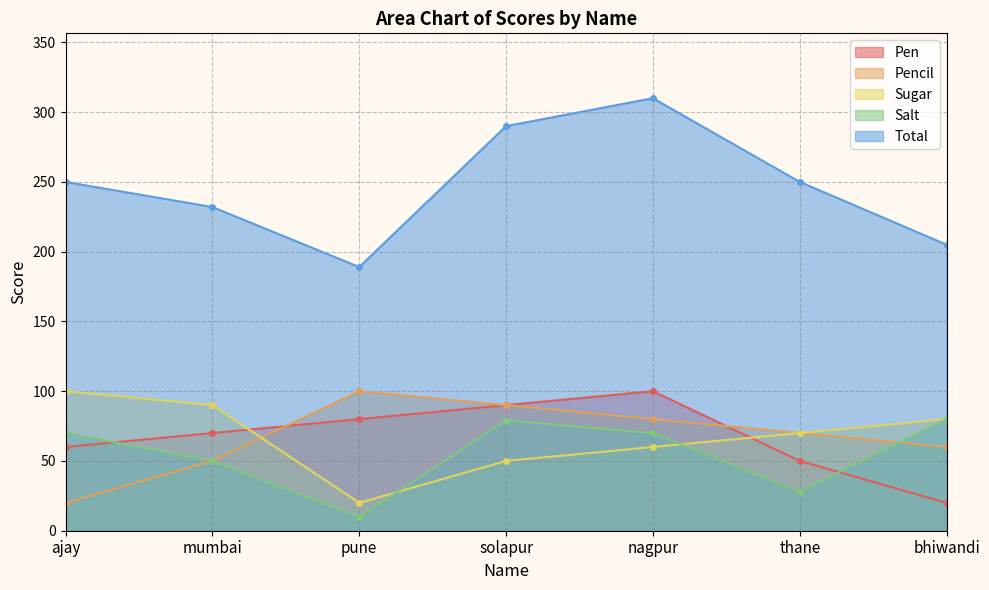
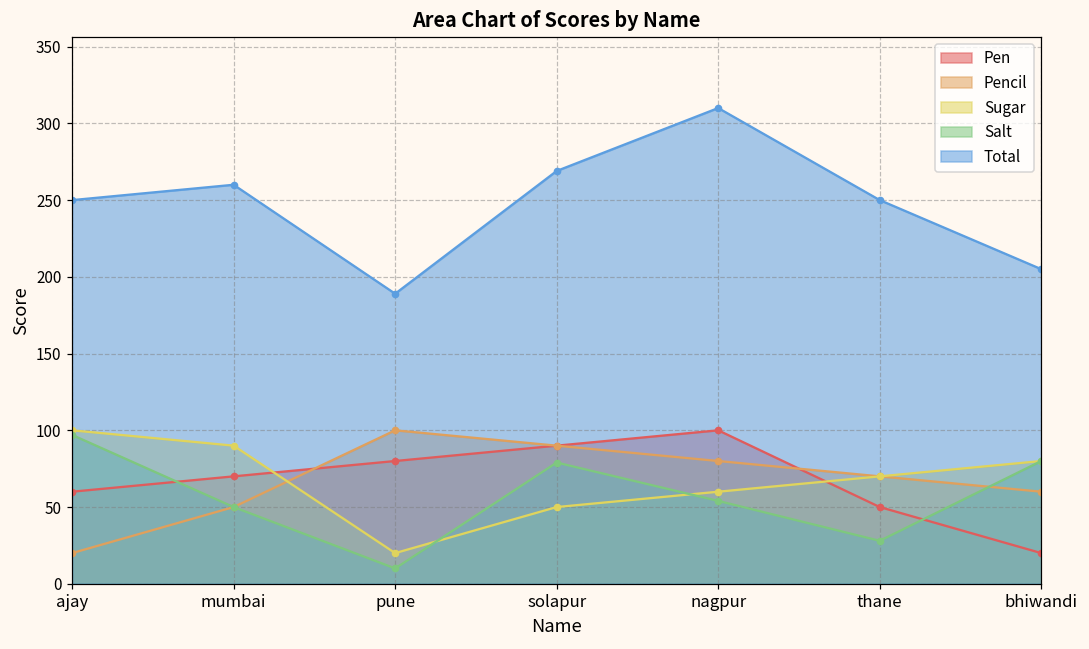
  {
    "Salt": {
-     "ajay": 70,
+     "ajay": 97,
      "pune": 10,
      "solapur": 79,
-     "nagpur": 70,
+     "nagpur": 54,
      "thane": 28
    },
    "Total": {
      "ajay": 250,
-     "mumbai": 232,
+     "mumbai": 260,
      "pune": 189,
-     "solapur": 290,
+     "solapur": 269,
      "nagpur": 310,
      "thane": 250,
      "bhiwandi": 205
    }
  }
